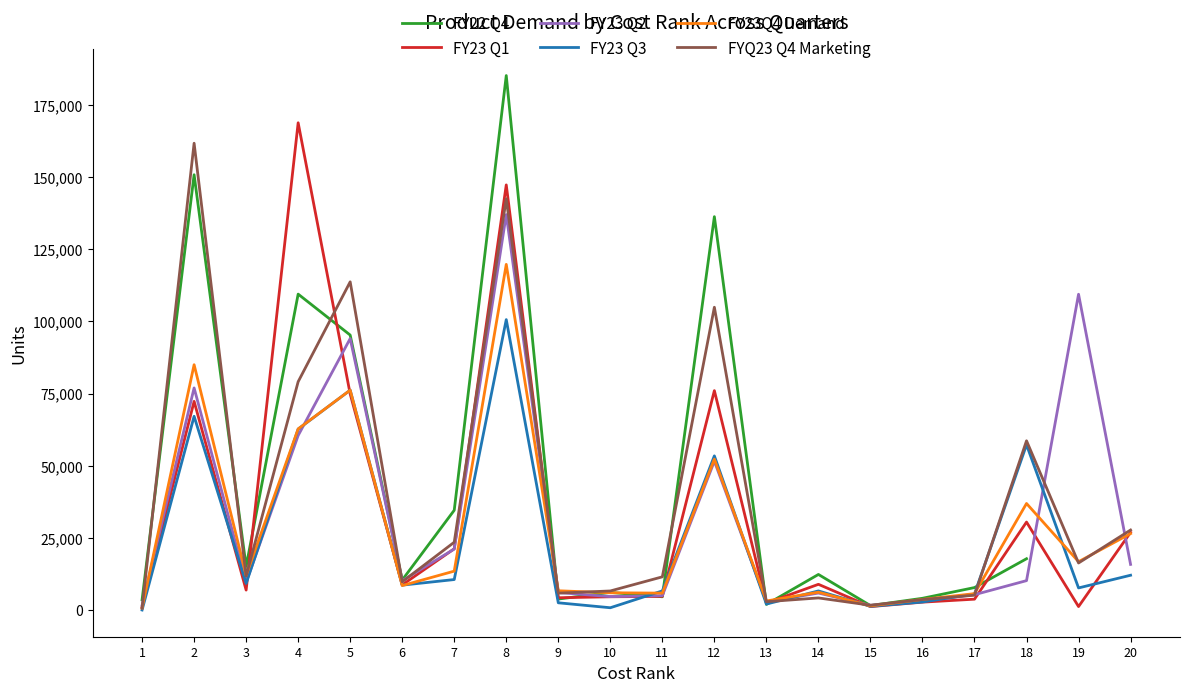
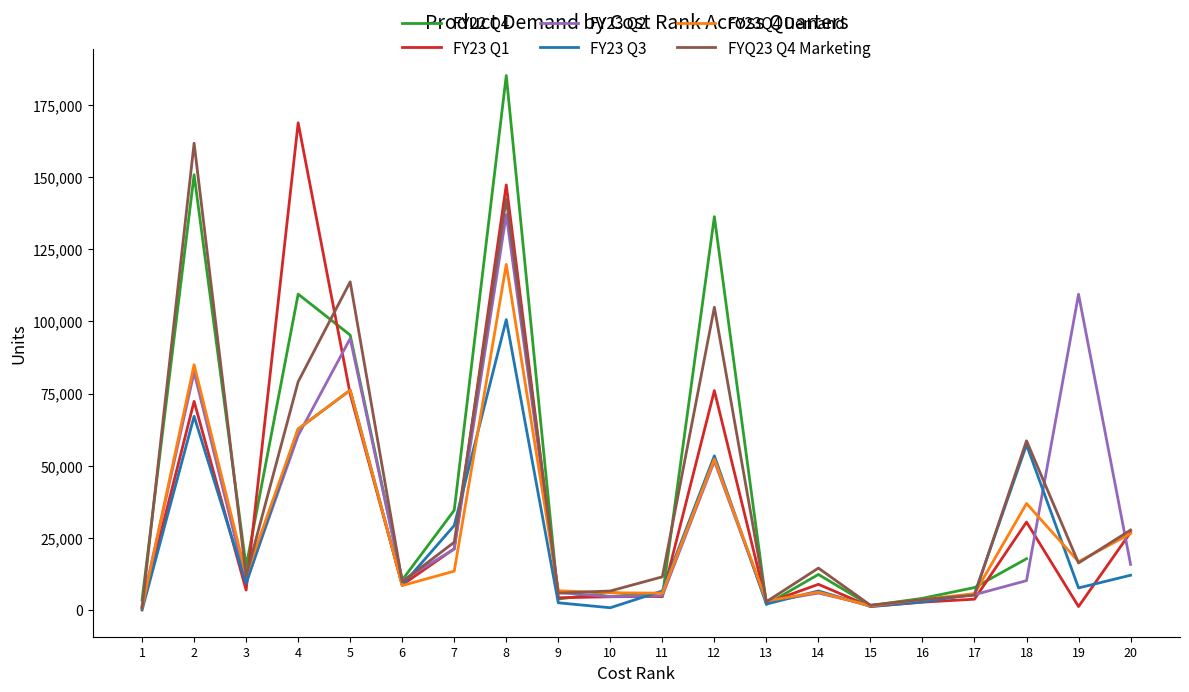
  {
    "FY22 Q4": {
      "1": "4,000",
      "2": "151,000",
      "3": "15,000",
      "4": "109,000",
      "5": "95,000",
      "7": "35,000",
      "8": "185,000",
      "12": "136,000",
      "14": "12,000",
      "17": "8,000",
      "18": "18,000",
      "20": "41,000"
    },
    "FY23 Q1": {
      "2": "72,000",
      "3": "7,000",
      "4": "169,000",
      "5": "75,000",
      "8": "147,000",
      "12": "76,000",
      "14": "9,000",
      "17": "4,000",
      "18": "30,000",
      "19": "1,000"
    },
    "FY23 Q2": {
-     "2": "77,000",
+     "2": "82,000",
      "4": "60,000",
      "5": "94,000",
      "8": "137,000",
      "18": "10,000",
      "19": "109,000",
      "20": "16,000"
    },
    "FY23 Q3": {
      "2": "67,000",
-     "7": "11,000",
+     "7": "29,000",
      "8": "101,000",
      "9": "3,000",
      "10": "1,000",
      "12": "53,000",
      "18": "57,000",
      "19": "8,000",
      "20": "12,000"
    },
    "FY23Q4 Demand": {
      "2": "85,000",
      "7": "14,000",
      "8": "120,000",
      "18": "37,000"
    },
    "FYQ23 Q4 Marketing": {
      "2": "162,000",
      "4": "79,000",
      "5": "114,000",
      "7": "24,000",
      "8": "142,000",
      "11": "12,000",
      "12": "105,000",
-     "14": "4,000",
+     "14": "15,000",
      "18": "59,000"
    }
  }
